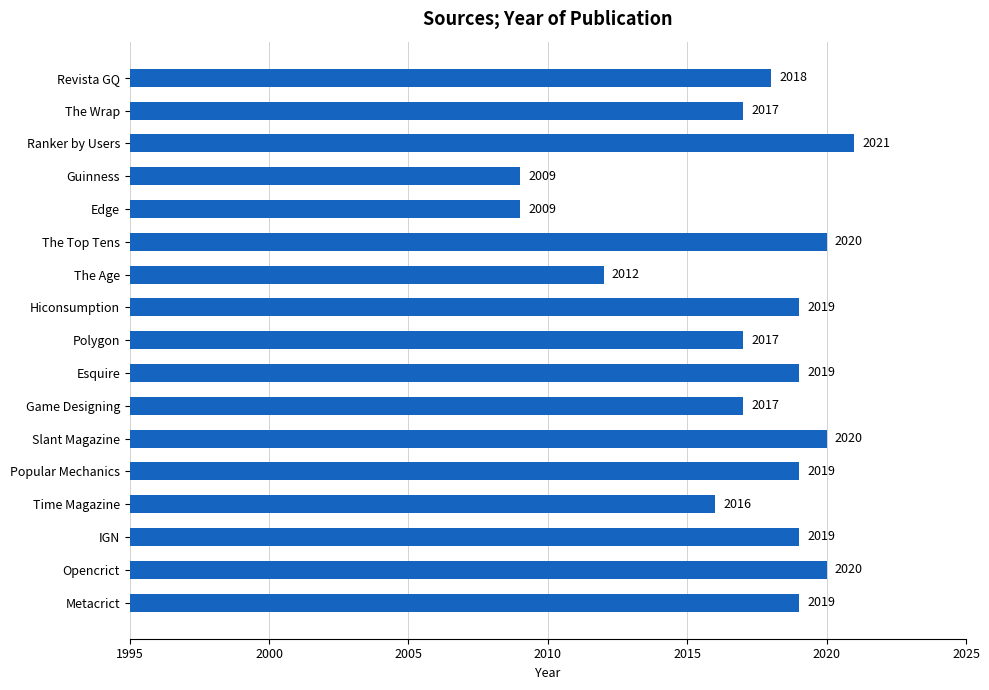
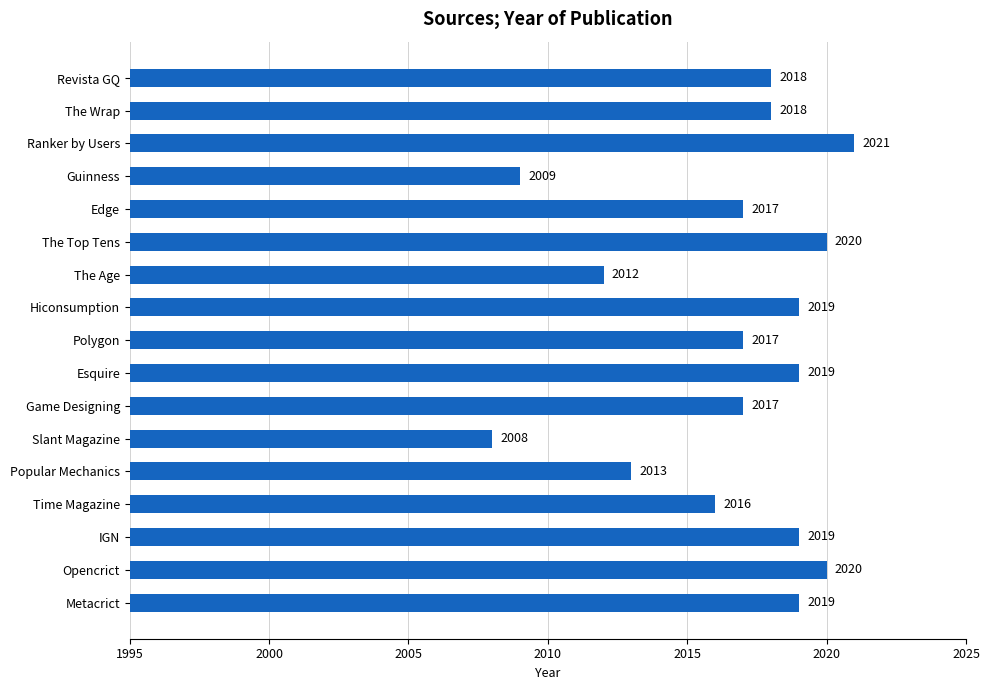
  {
    "Revista GQ": 2018,
-   "The Wrap": 2017,
+   "The Wrap": 2018,
    "Ranker by Users": 2021,
    "Guinness": 2009,
-   "Edge": 2009,
+   "Edge": 2017,
    "The Top Tens": 2020,
    "The Age": 2012,
    "Hiconsumption": 2019,
    "Polygon": 2017,
    "Esquire": 2019,
    "Game Designing": 2017,
-   "Slant Magazine": 2020,
-   "Popular Mechanics": 2019,
+   "Slant Magazine": 2008,
+   "Popular Mechanics": 2013,
    "Time Magazine": 2016,
    "IGN": 2019,
    "Opencrict": 2020,
    "Metacrict": 2019
  }
